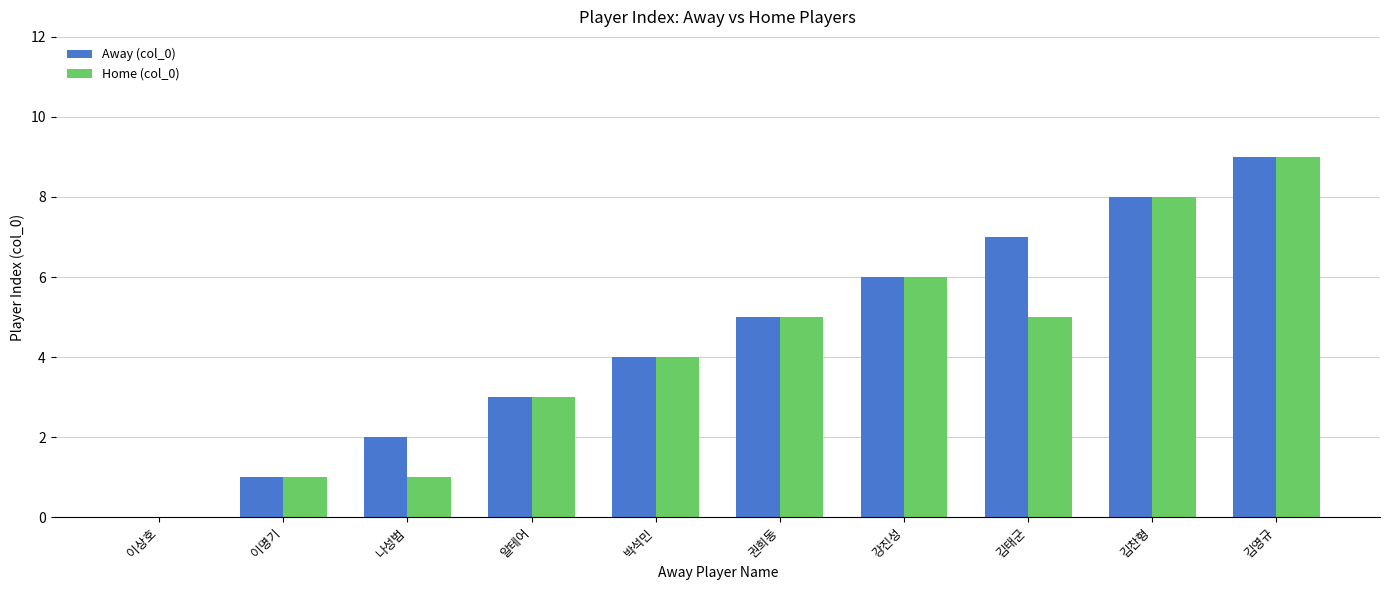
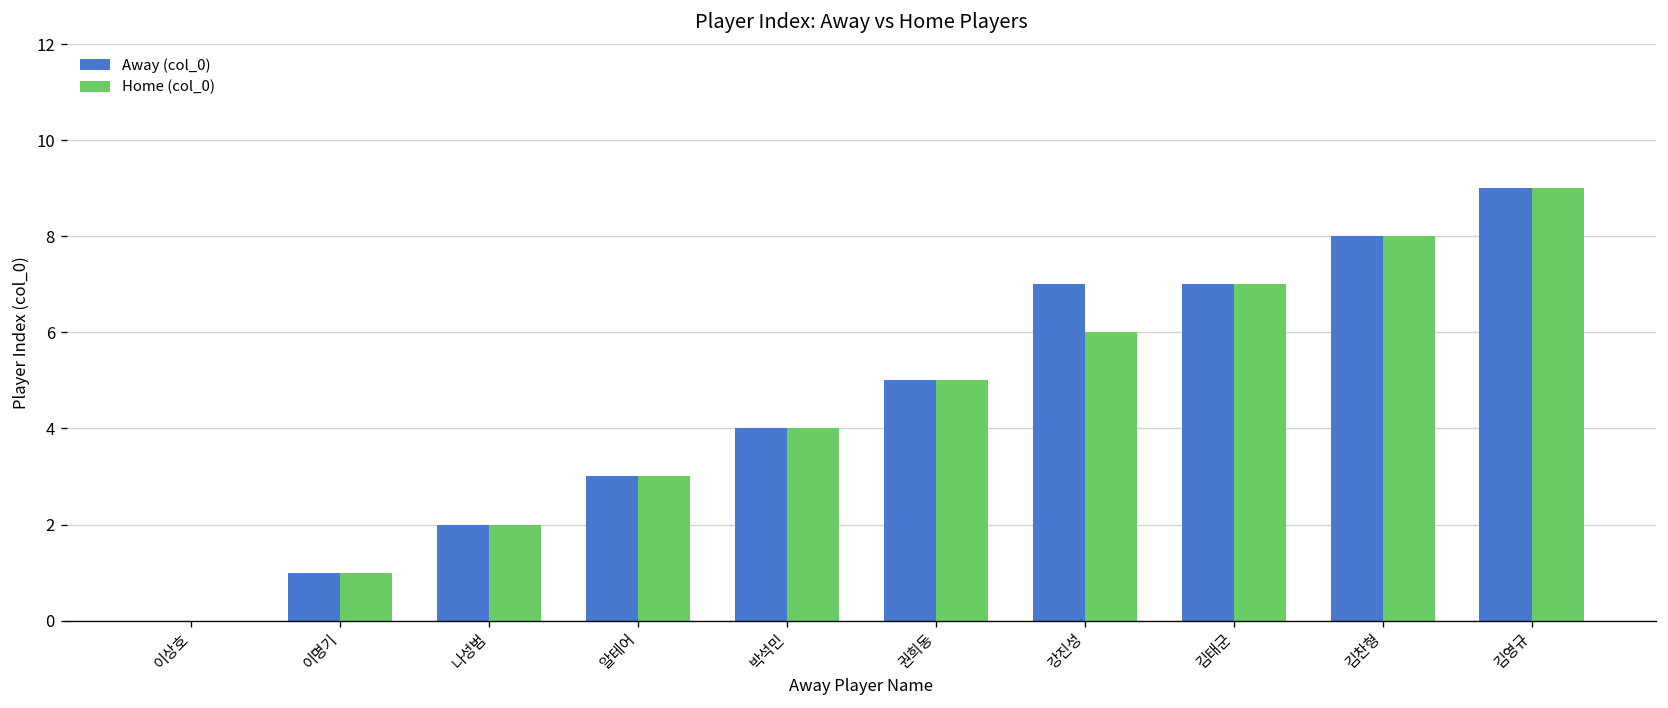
  {
    "Away (col_0)": {
      "이상호": 0,
      "이명기": 1,
      "나성범": 2,
      "알테어": 3,
      "박석민": 4,
      "권희동": 5,
-     "강진성": 6,
+     "강진성": 7,
      "김태군": 7,
      "김찬형": 8,
      "김영규": 9
    },
    "Home (col_0)": {
      "이상호": 0,
      "이명기": 1,
-     "나성범": 1,
+     "나성범": 2,
      "알테어": 3,
      "박석민": 4,
      "권희동": 5,
      "강진성": 6,
-     "김태군": 5,
+     "김태군": 7,
      "김찬형": 8,
      "김영규": 9
    }
  }
